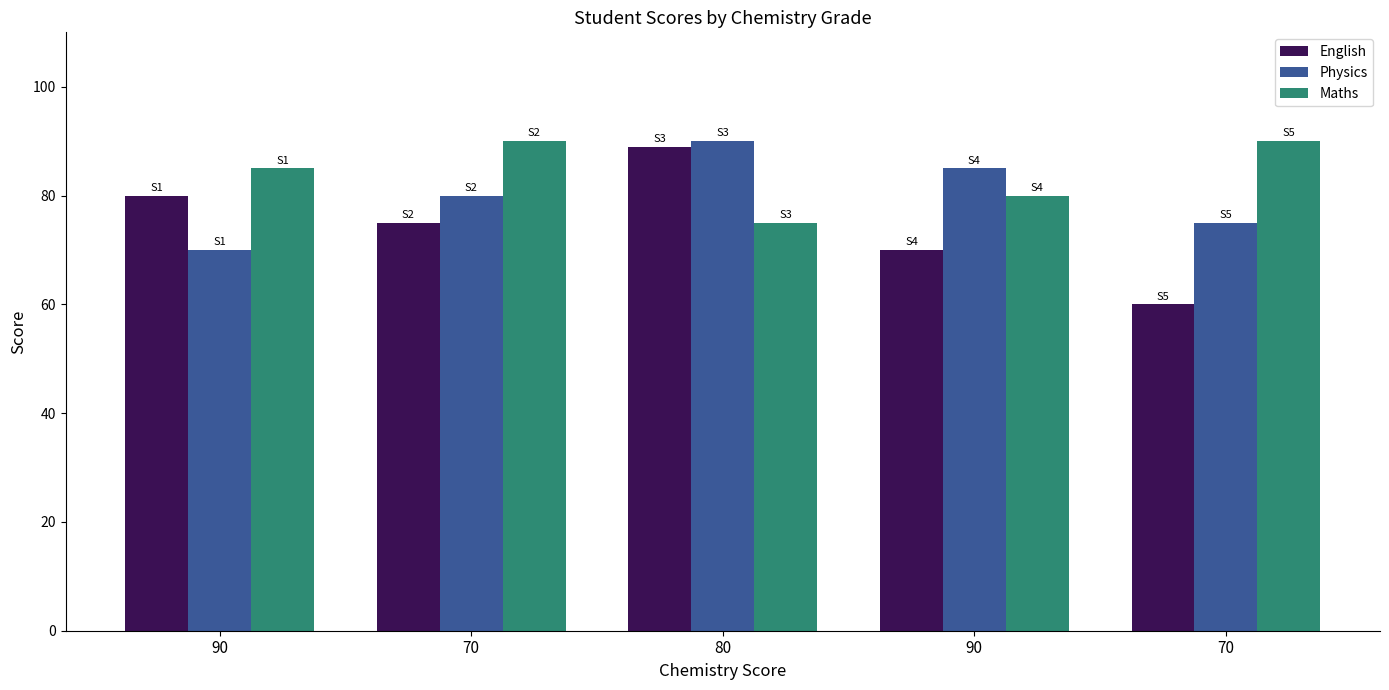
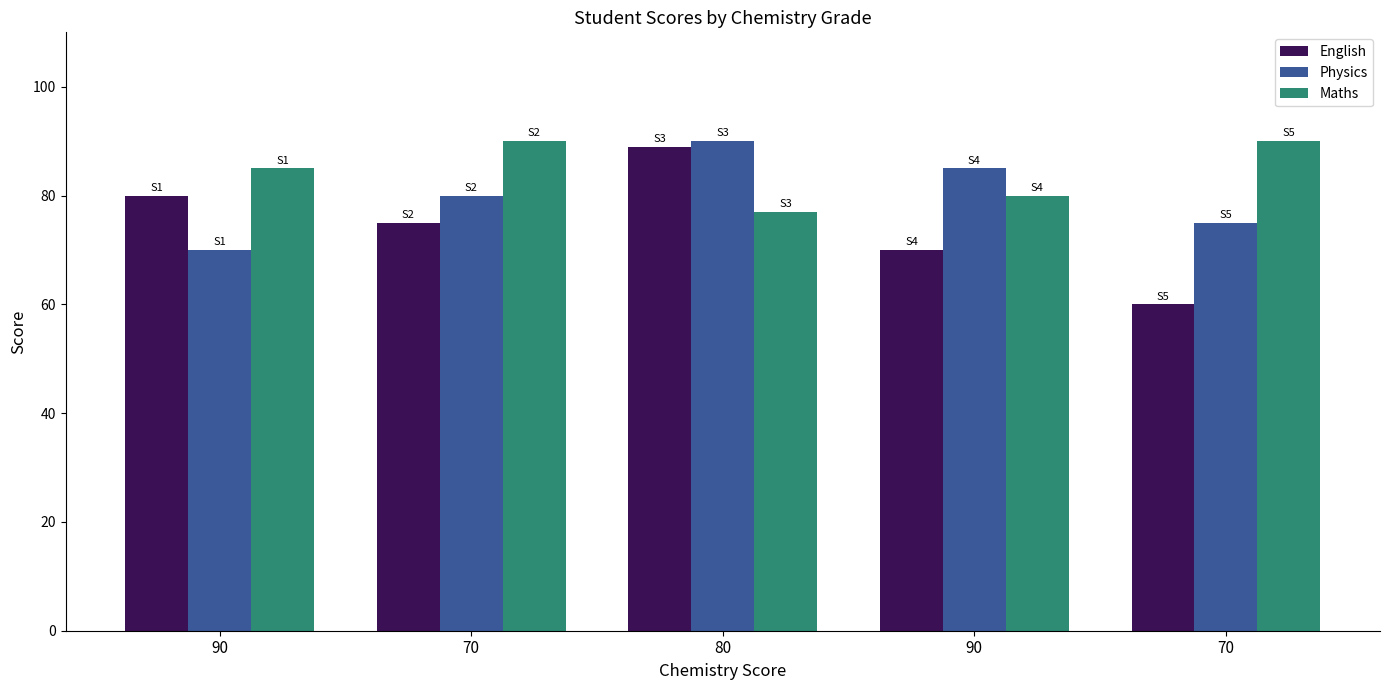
  {
    "English": {
      "80": 89
    },
    "Physics": {
      "80": 90
    },
    "Maths": {
-     "80": 75
+     "80": 77
    }
  }
